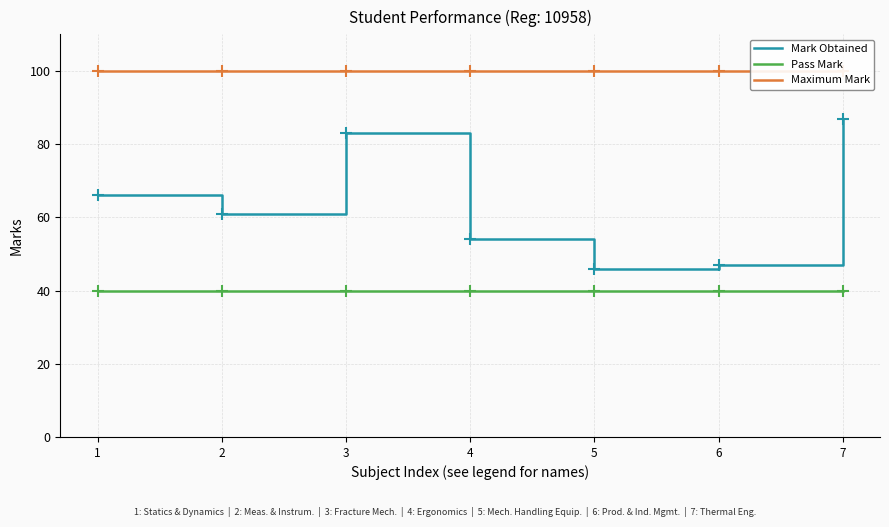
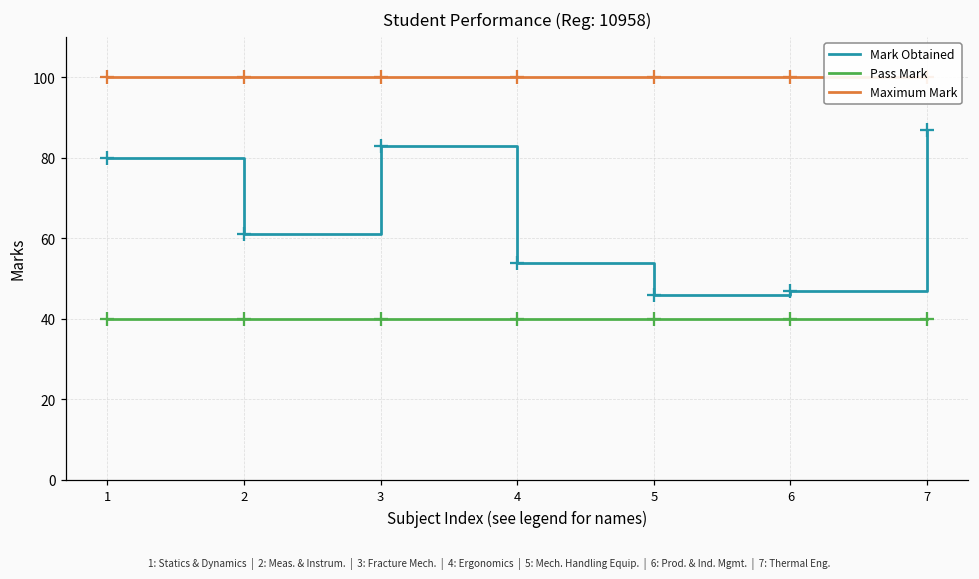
  {
    "Mark Obtained": {
-     "1": 66,
+     "1": 80,
      "2": 61,
      "3": 83,
      "4": 54,
      "5": 46,
      "6": 47,
      "7": 87
    },
    "Pass Mark": {
      "1": 40,
      "2": 40,
      "3": 40,
      "4": 40,
      "5": 40,
      "6": 40,
      "7": 40
    },
    "Maximum Mark": {
      "1": 100,
      "2": 100,
      "3": 100,
      "4": 100,
      "5": 100,
      "6": 100
    }
  }
